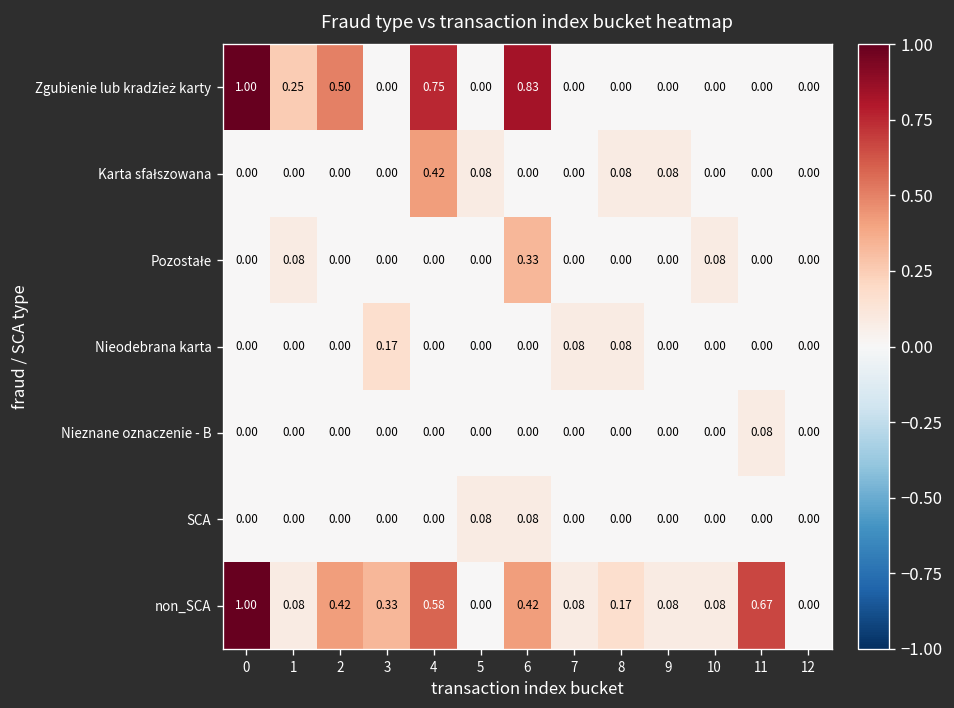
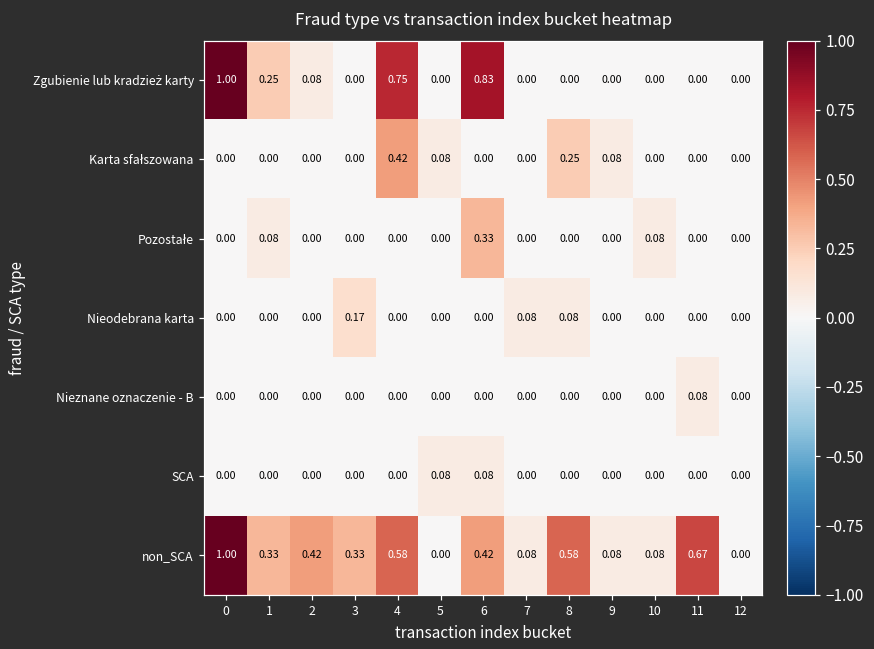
  {
    "Zgubienie lub kradzież karty": {
      "0": 1.00,
      "1": 0.25,
-     "2": 0.50,
+     "2": 0.08,
      "3": 0.00,
      "4": 0.75,
      "5": 0.00,
      "6": 0.83,
      "7": 0.00,
      "8": 0.00,
      "9": 0.00,
      "10": 0.00,
      "11": 0.00,
      "12": 0.00
    },
    "Karta sfałszowana": {
      "0": 0.00,
      "1": 0.00,
      "2": 0.00,
      "3": 0.00,
      "4": 0.42,
      "5": 0.08,
      "6": 0.00,
      "7": 0.00,
-     "8": 0.08,
+     "8": 0.25,
      "9": 0.08,
      "10": 0.00,
      "11": 0.00,
      "12": 0.00
    },
    "Pozostałe": {
      "0": 0.00,
      "1": 0.08,
      "2": 0.00,
      "3": 0.00,
      "4": 0.00,
      "5": 0.00,
      "6": 0.33,
      "7": 0.00,
      "8": 0.00,
      "9": 0.00,
      "10": 0.08,
      "11": 0.00,
      "12": 0.00
    },
    "Nieodebrana karta": {
      "0": 0.00,
      "1": 0.00,
      "2": 0.00,
      "3": 0.17,
      "4": 0.00,
      "5": 0.00,
      "6": 0.00,
      "7": 0.08,
      "8": 0.08,
      "9": 0.00,
      "10": 0.00,
      "11": 0.00,
      "12": 0.00
    },
    "Nieznane oznaczenie - B": {
      "0": 0.00,
      "1": 0.00,
      "2": 0.00,
      "3": 0.00,
      "4": 0.00,
      "5": 0.00,
      "6": 0.00,
      "7": 0.00,
      "8": 0.00,
      "9": 0.00,
      "10": 0.00,
      "11": 0.08,
      "12": 0.00
    },
    "SCA": {
      "0": 0.00,
      "1": 0.00,
      "2": 0.00,
      "3": 0.00,
      "4": 0.00,
      "5": 0.08,
      "6": 0.08,
      "7": 0.00,
      "8": 0.00,
      "9": 0.00,
      "10": 0.00,
      "11": 0.00,
      "12": 0.00
    },
    "non_SCA": {
      "0": 1.00,
-     "1": 0.08,
+     "1": 0.33,
      "2": 0.42,
      "3": 0.33,
      "4": 0.58,
      "5": 0.00,
      "6": 0.42,
      "7": 0.08,
-     "8": 0.17,
+     "8": 0.58,
      "9": 0.08,
      "10": 0.08,
      "11": 0.67,
      "12": 0.00
    }
  }
